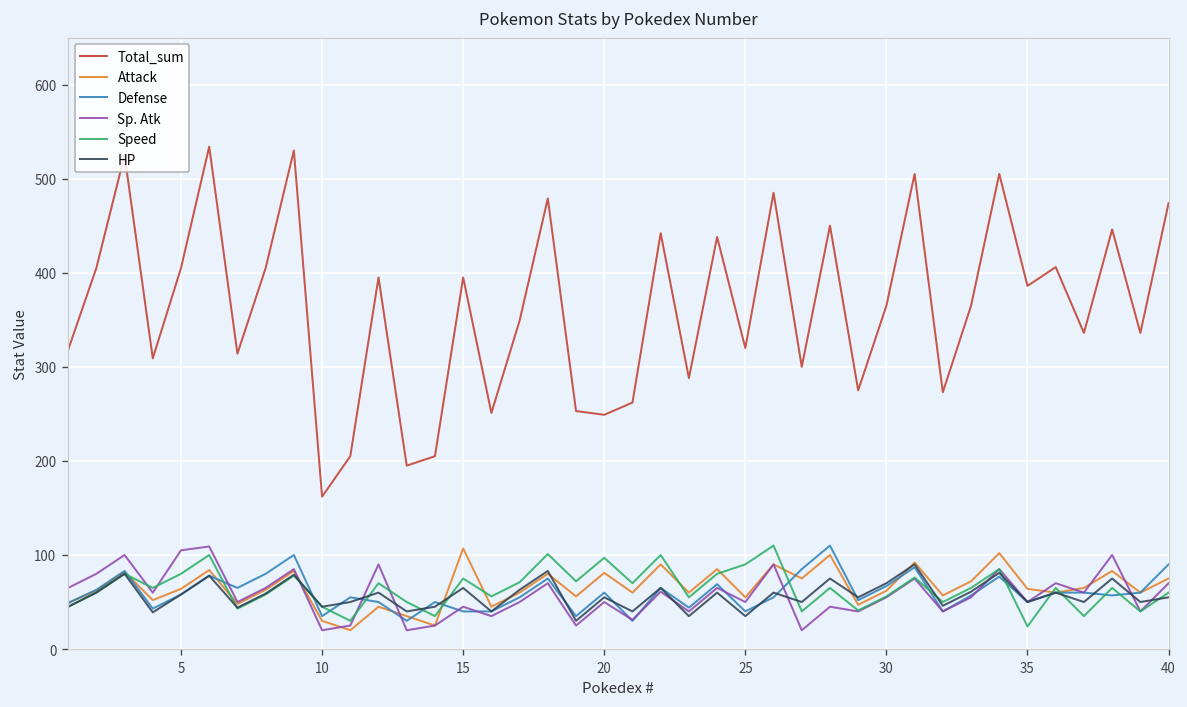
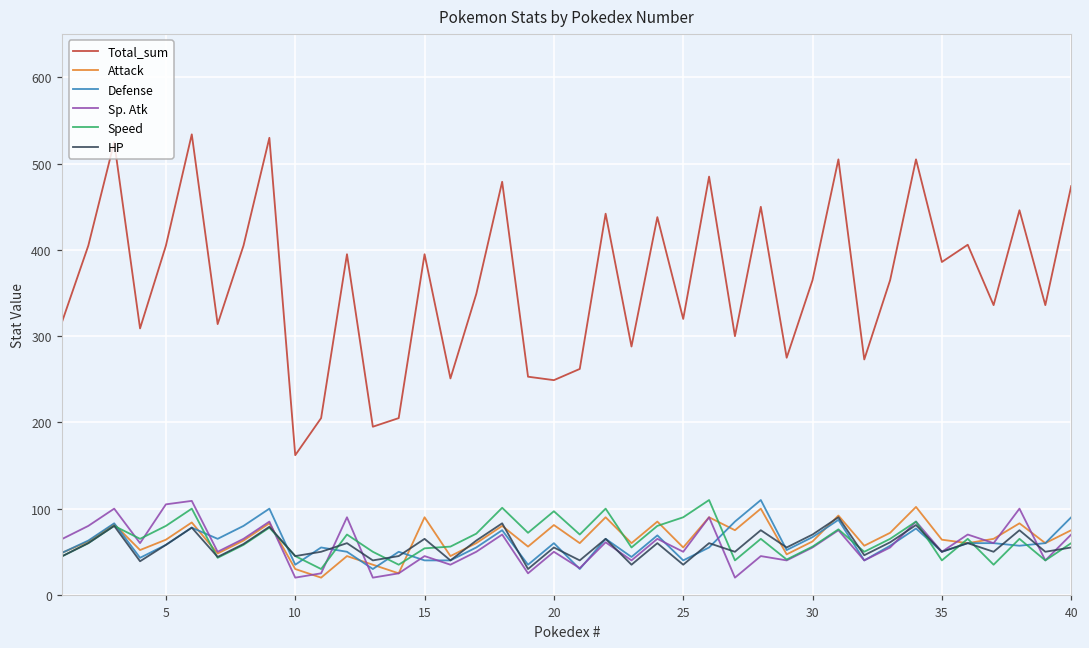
  {
    "Total_sum": {
      "5": 410,
      "10": 160,
      "15": 400,
      "20": 250,
      "25": 320,
      "30": 370,
      "35": 390,
      "40": 470
    },
    "Attack": {
      "5": 60,
      "10": 30,
-     "15": 110,
+     "15": 90,
      "20": 80,
      "25": 60,
      "30": 60,
      "35": 60,
      "40": 80
    },
    "Defense": {
      "10": 40,
      "15": 40,
      "20": 60,
      "25": 40,
      "40": 90
    },
    "Sp. Atk": {
      "5": 110,
      "10": 20,
      "15": 50,
      "20": 50,
      "25": 50,
      "40": 70
    },
    "Speed": {
      "5": 80,
-     "15": 80,
+     "15": 50,
      "20": 100,
      "25": 90,
-     "35": 20,
+     "35": 40,
      "40": 60
    },
    "HP": {
      "15": 70,
      "20": 60,
      "25": 40,
      "40": 60
    }
  }
